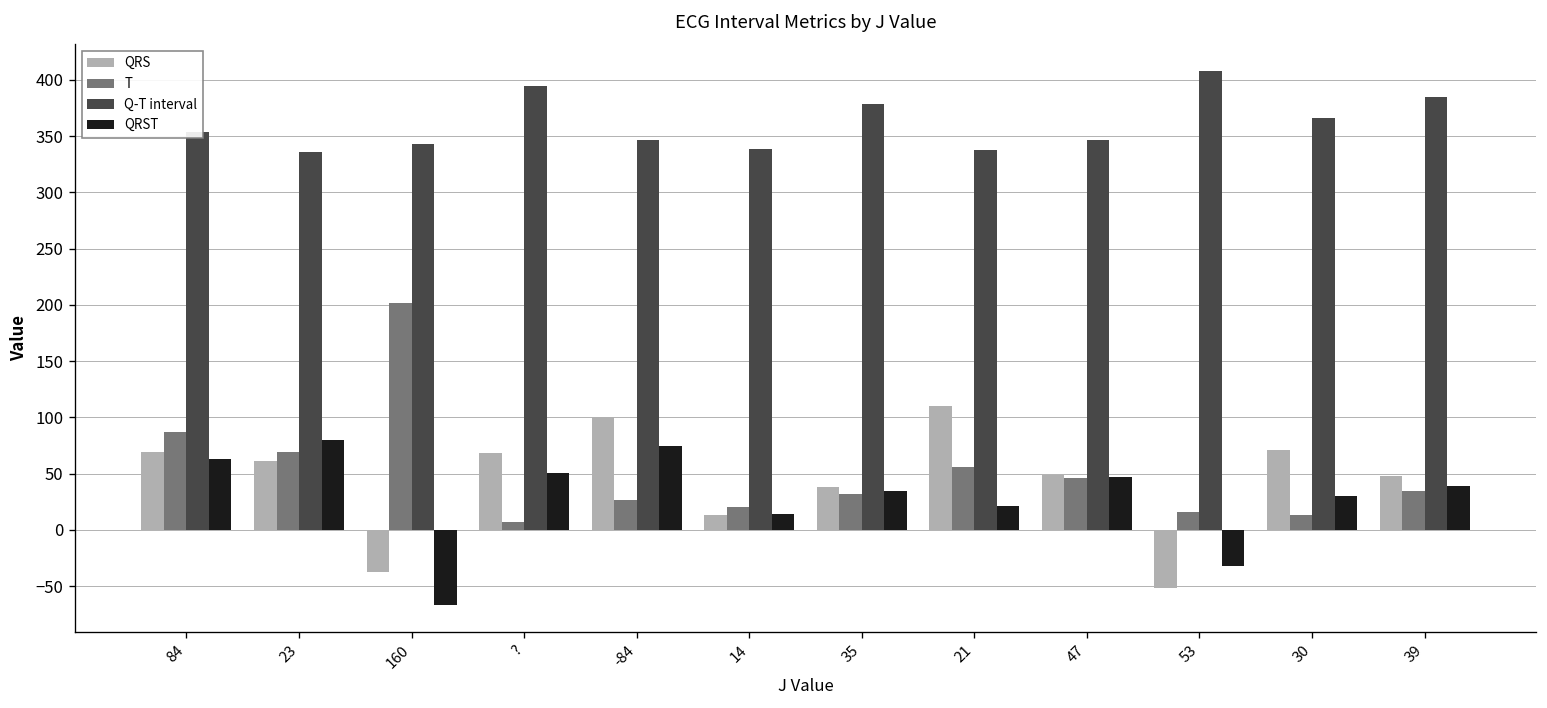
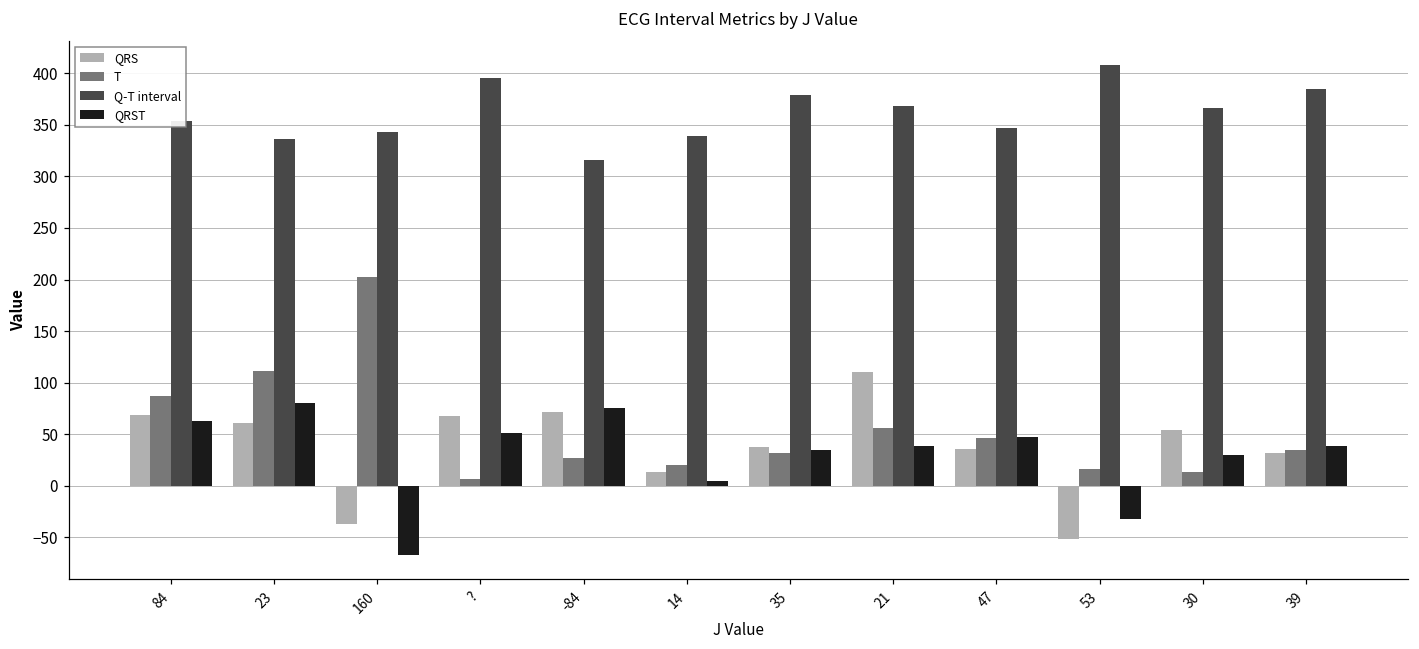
  {
    "QRS": {
      "84": 70,
      "23": 60,
      "160": -40,
      "?": 70,
-     "-84": 100,
+     "-84": 70,
      "14": 10,
      "35": 40,
      "21": 110,
-     "47": 50,
+     "47": 40,
      "53": -50,
-     "30": 70,
-     "39": 50
+     "30": 50,
+     "39": 30
    },
    "T": {
      "84": 90,
-     "23": 70,
+     "23": 110,
      "160": 200,
      "?": 10,
      "-84": 30,
      "14": 20,
      "35": 30,
      "21": 60,
      "47": 50,
      "53": 20,
      "30": 10,
      "39": 40
    },
    "Q-T interval": {
      "84": 350,
      "23": 340,
      "160": 340,
      "?": 400,
-     "-84": 350,
+     "-84": 320,
      "14": 340,
      "35": 380,
-     "21": 340,
+     "21": 370,
      "47": 350,
      "53": 410,
      "30": 370,
      "39": 390
    },
    "QRST": {
      "84": 60,
      "23": 80,
      "160": -70,
      "?": 50,
      "-84": 80,
-     "14": 14,
+     "14": 5,
      "35": 40,
-     "21": 20,
+     "21": 40,
      "47": 50,
      "53": -30,
      "30": 30,
      "39": 40
    }
  }
